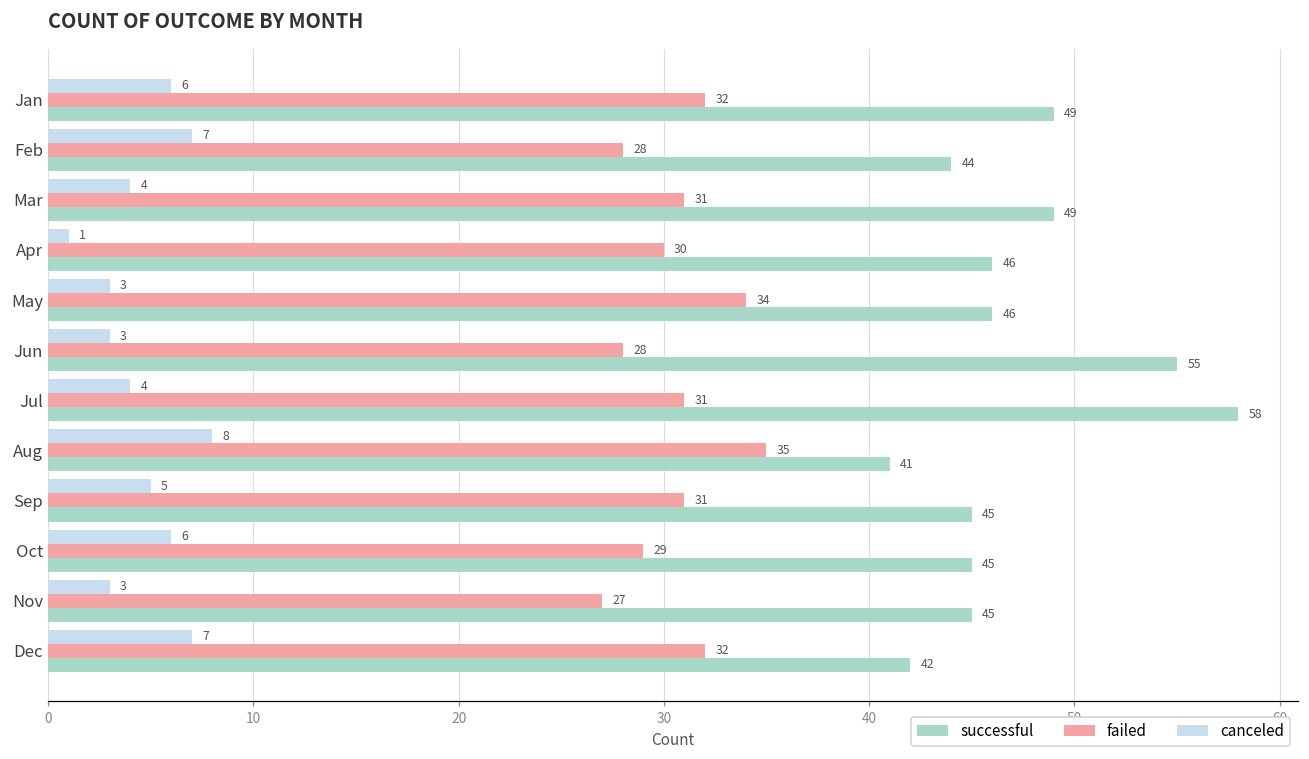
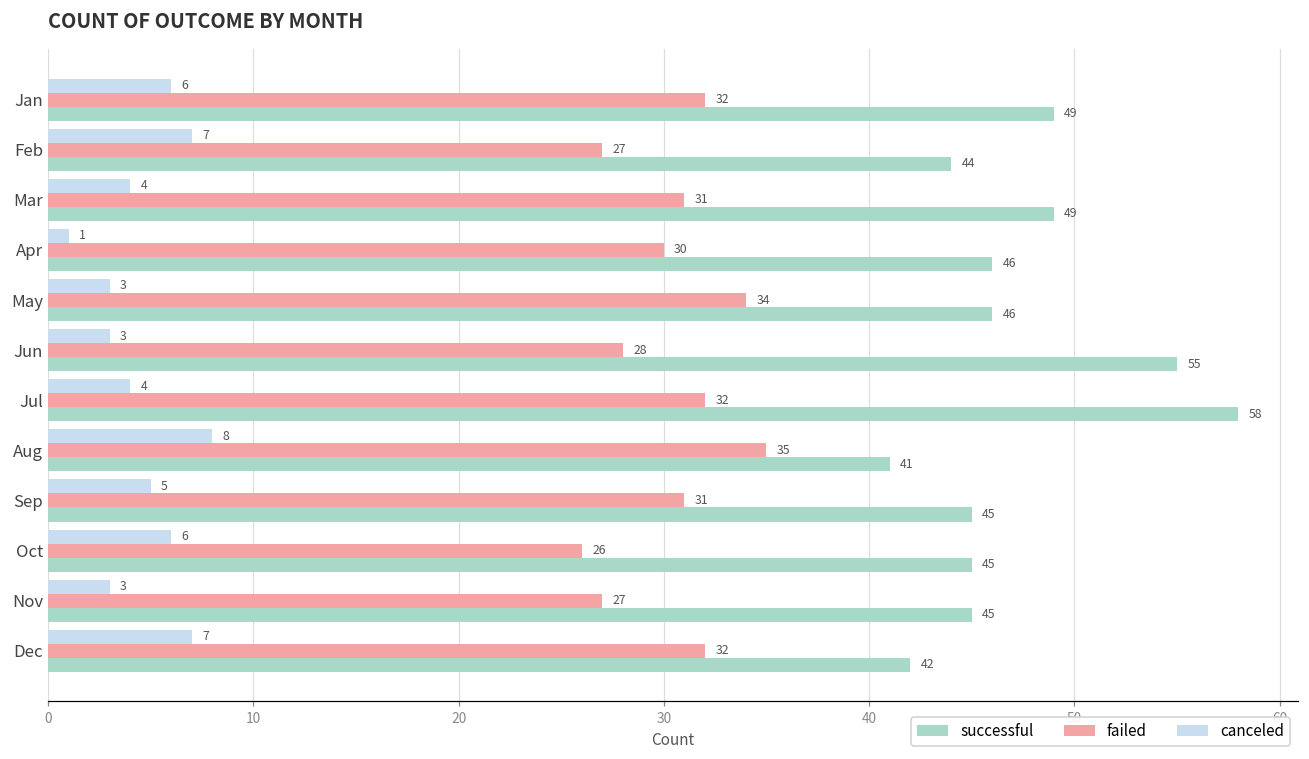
  {
    "failed": {
      "Jan": 32,
-     "Feb": 28,
+     "Feb": 27,
      "Mar": 31,
      "Apr": 30,
      "May": 34,
      "Jun": 28,
-     "Jul": 31,
+     "Jul": 32,
      "Aug": 35,
      "Sep": 31,
-     "Oct": 29,
+     "Oct": 26,
      "Nov": 27,
      "Dec": 32
    }
  }
